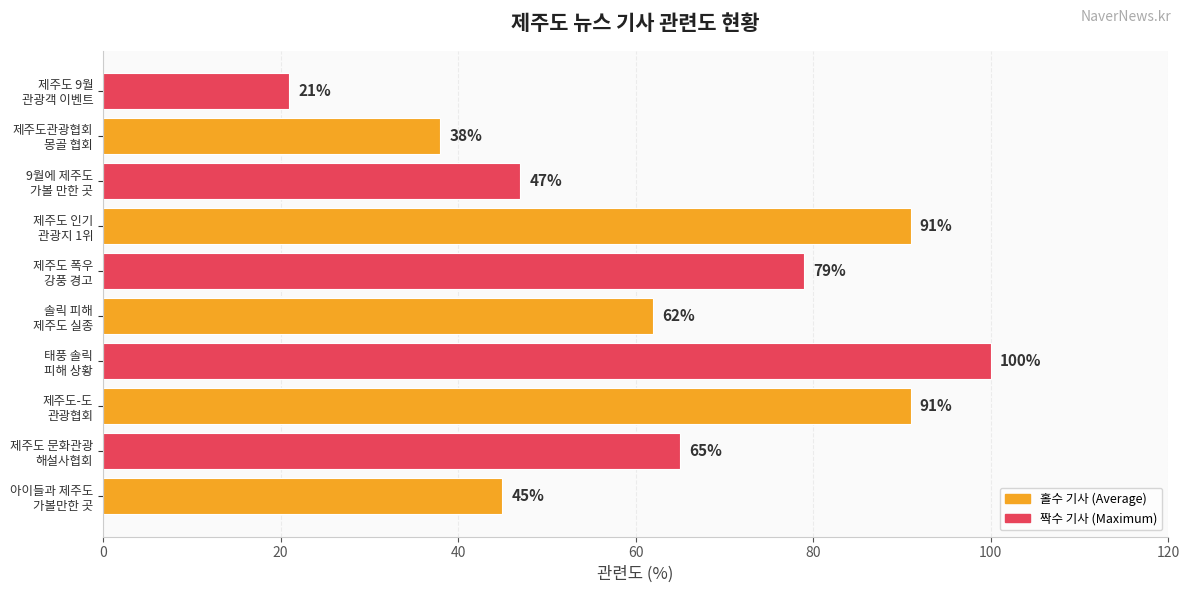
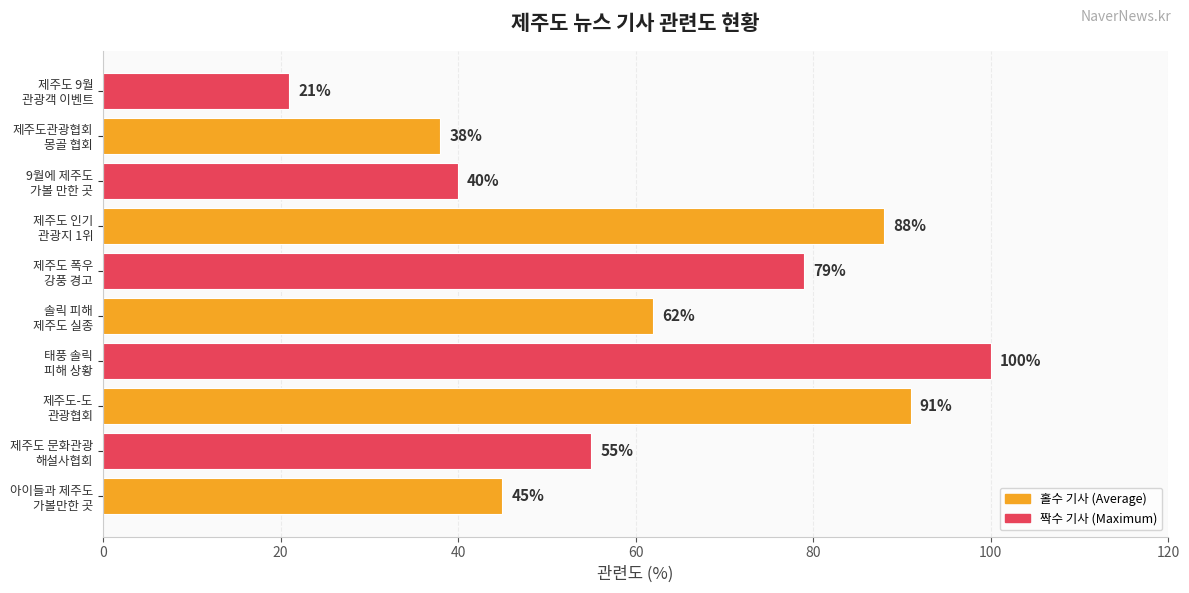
  {
    "제주도 9월 관광객 이벤트": "21%",
    "제주도관광협회 몽골 협회": "38%",
-   "9월에 제주도 가볼 만한 곳": "47%",
-   "제주도 인기 관광지 1위": "91%",
+   "9월에 제주도 가볼 만한 곳": "40%",
+   "제주도 인기 관광지 1위": "88%",
    "제주도 폭우 강풍 경고": "79%",
    "솔릭 피해 제주도 실종": "62%",
    "태풍 솔릭 피해 상황": "100%",
    "제주도-도 관광협회": "91%",
-   "제주도 문화관광 해설사협회": "65%",
+   "제주도 문화관광 해설사협회": "55%",
    "아이들과 제주도 가볼만한 곳": "45%"
  }
